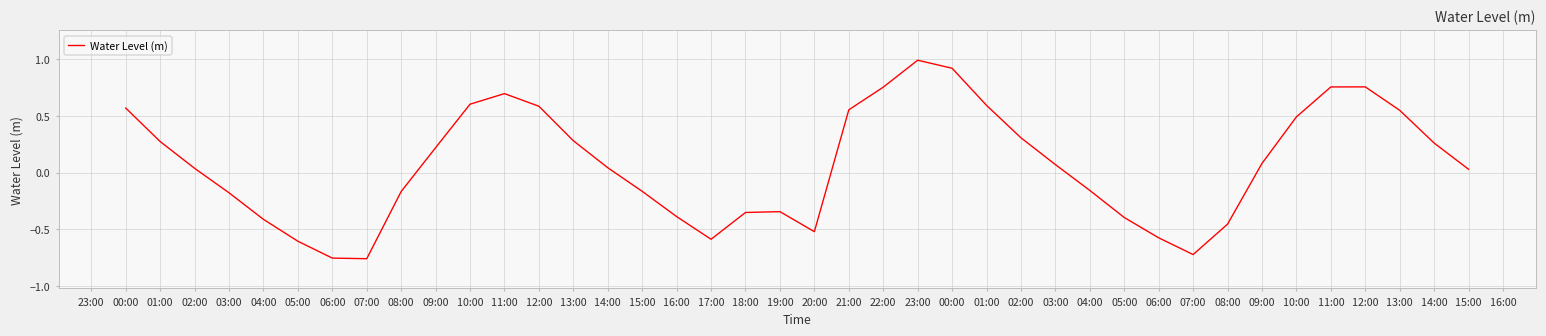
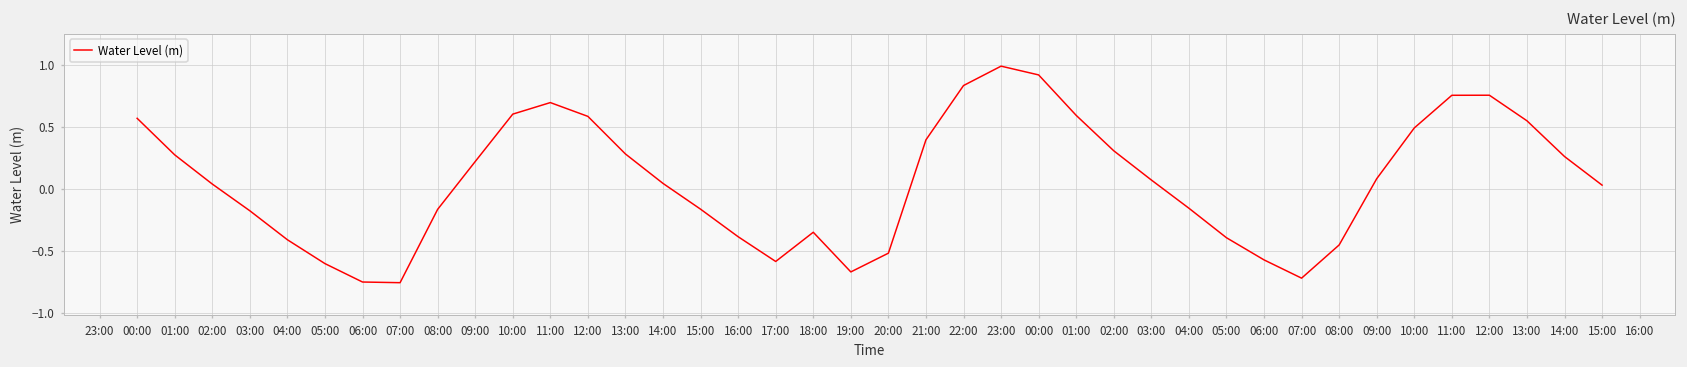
  {
    "16:00": -0.39,
    "17:00": -0.59,
    "18:00": -0.35,
-   "19:00": -0.34,
+   "19:00": -0.67,
    "20:00": -0.52,
-   "21:00": 0.55,
-   "22:00": 0.75,
+   "21:00": 0.40,
+   "22:00": 0.84,
    "23:00": 0.99
  }
